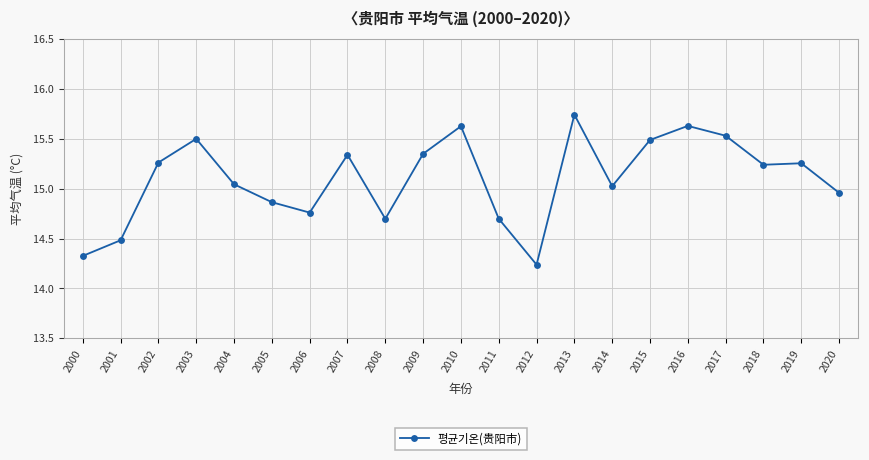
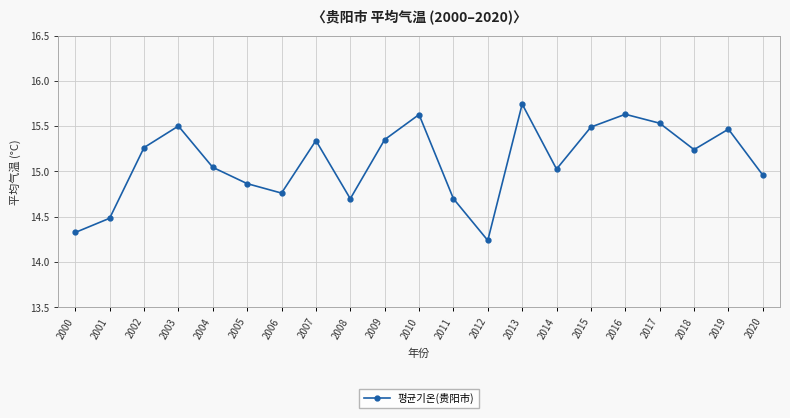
  {
    "2000": 14.3,
    "2001": 14.5,
    "2002": 15.3,
    "2003": 15.5,
    "2004": 15.0,
    "2005": 14.9,
    "2006": 14.8,
    "2007": 15.3,
    "2008": 14.7,
    "2009": 15.4,
    "2010": 15.6,
    "2011": 14.7,
    "2012": 14.2,
    "2013": 15.7,
    "2014": 15.0,
    "2015": 15.5,
    "2016": 15.6,
    "2017": 15.5,
    "2018": 15.2,
-   "2019": 15.3,
+   "2019": 15.5,
    "2020": 15.0
  }
